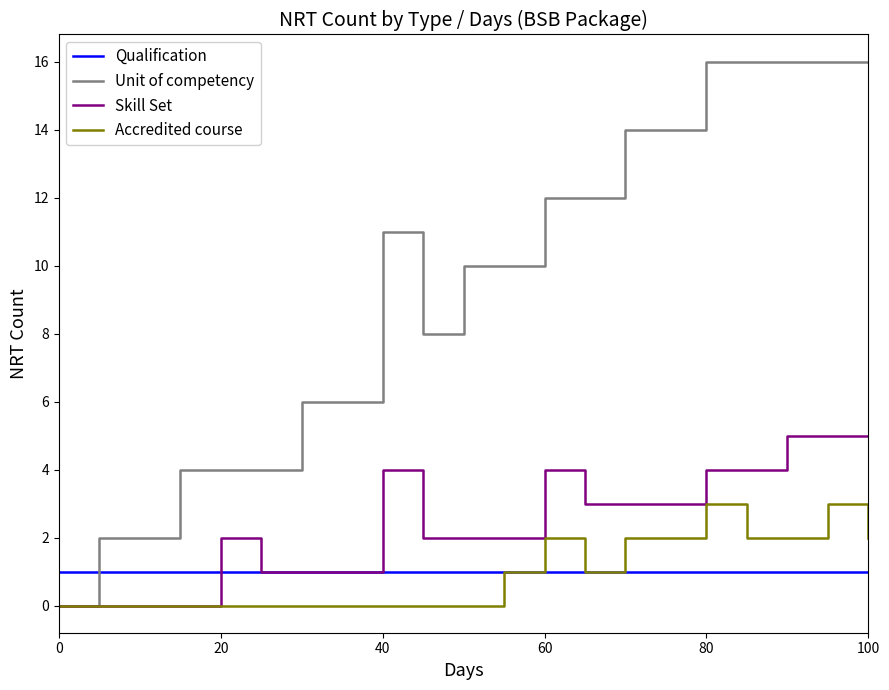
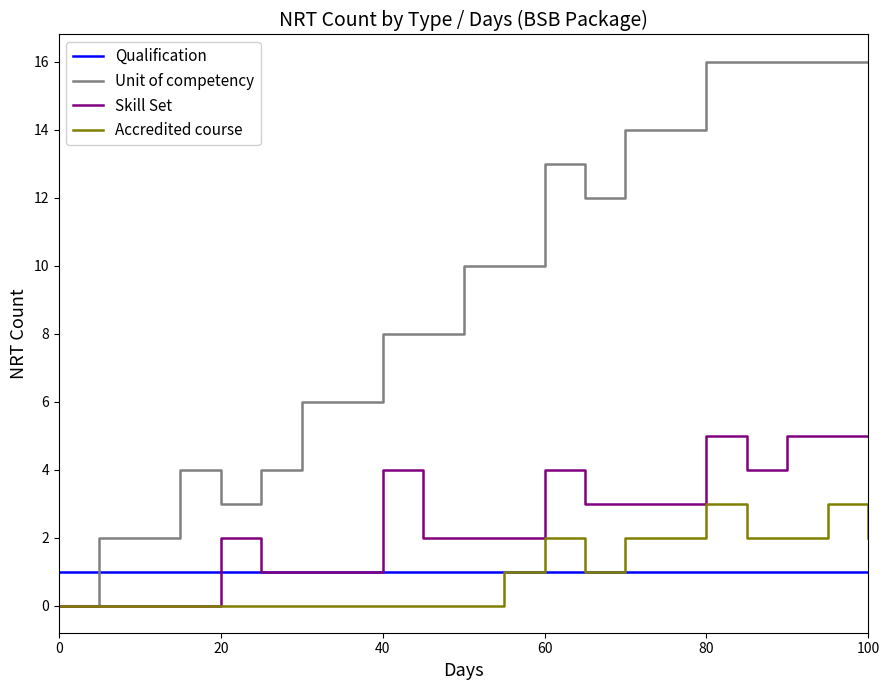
  {
    "Qualification": {
      "0": 1,
      "20": 1,
      "40": 1,
      "60": 1,
      "80": 1,
      "100": 1
    },
    "Unit of competency": {
-     "20": 4,
-     "40": 11,
-     "60": 12,
+     "20": 3,
+     "40": 8,
+     "60": 13,
      "80": 16,
      "100": 16
    },
    "Skill Set": {
      "20": 2,
      "40": 4,
      "60": 4,
-     "80": 4,
+     "80": 5,
      "100": 5
    },
    "Accredited course": {
      "20": 0,
      "40": 0,
      "60": 2,
      "80": 3,
      "100": 2
    }
  }
